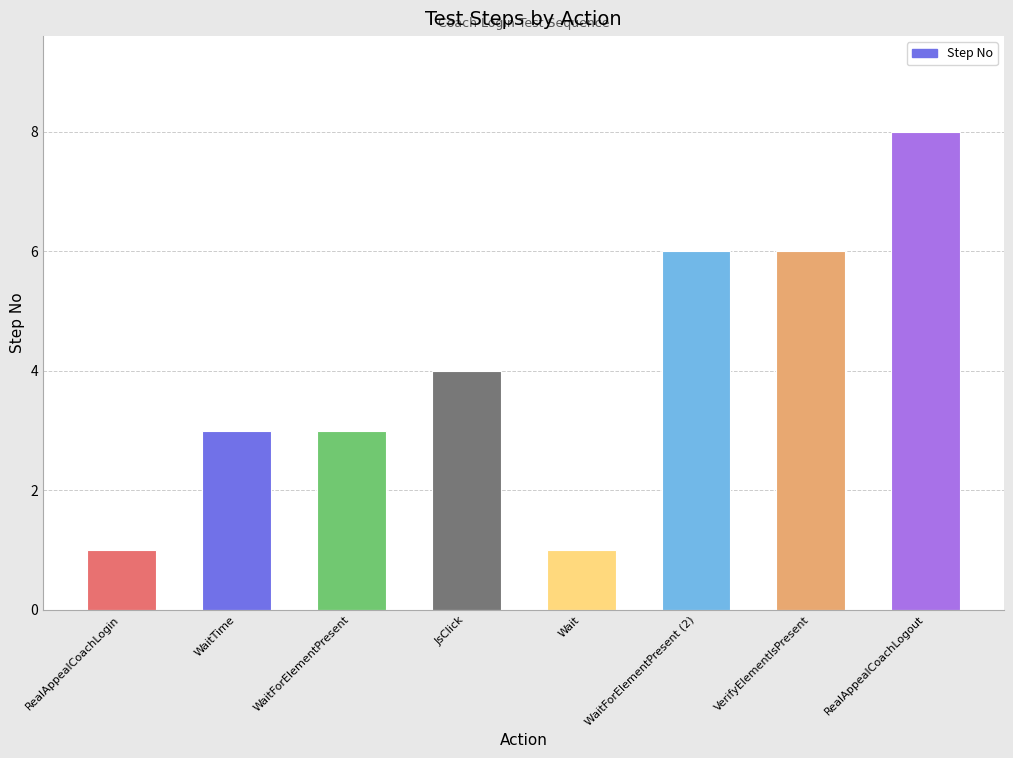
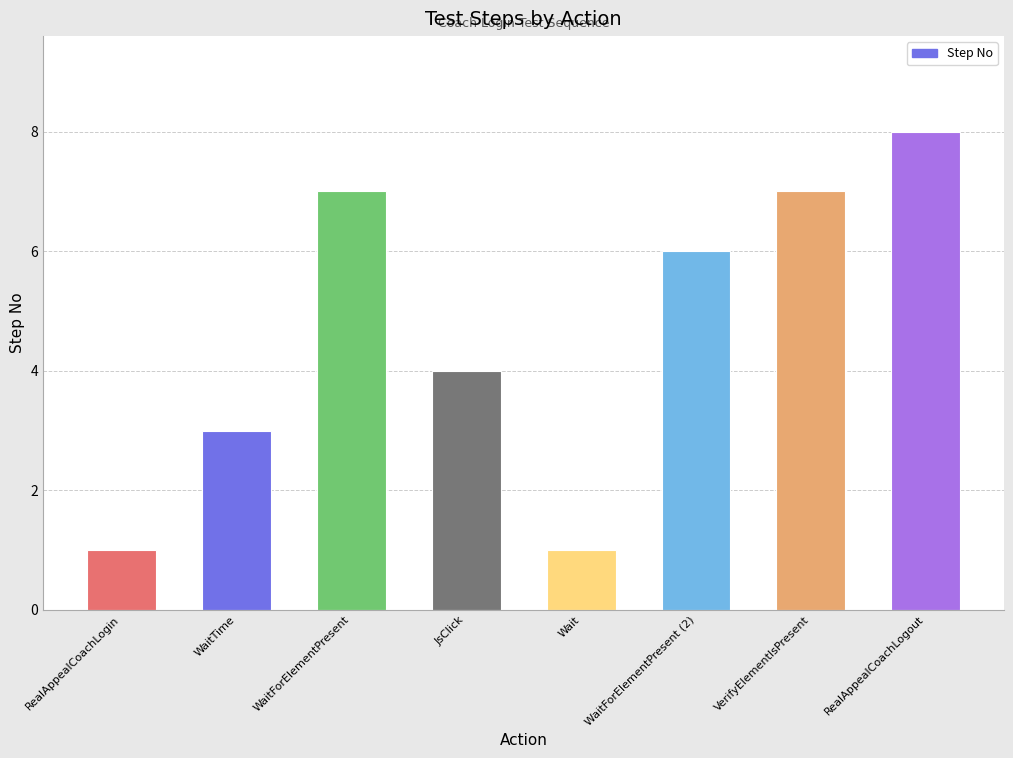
  {
    "RealAppealCoachLogin": 1,
    "WaitTime": 3,
-   "WaitForElementPresent": 3,
+   "WaitForElementPresent": 7,
    "JsClick": 4,
    "Wait": 1,
    "WaitForElementPresent (2)": 6,
-   "VerifyElementIsPresent": 6,
+   "VerifyElementIsPresent": 7,
    "RealAppealCoachLogout": 8
  }
